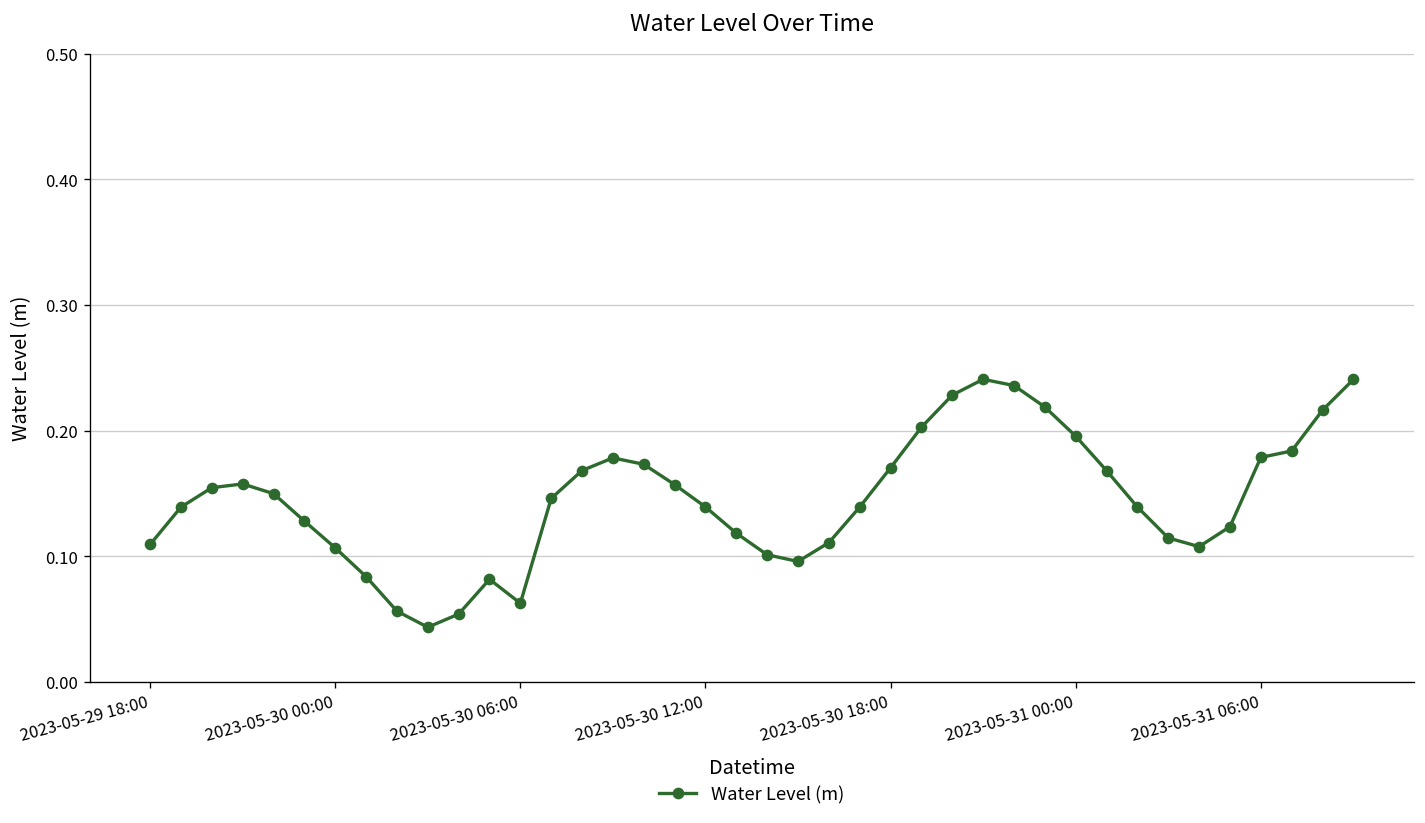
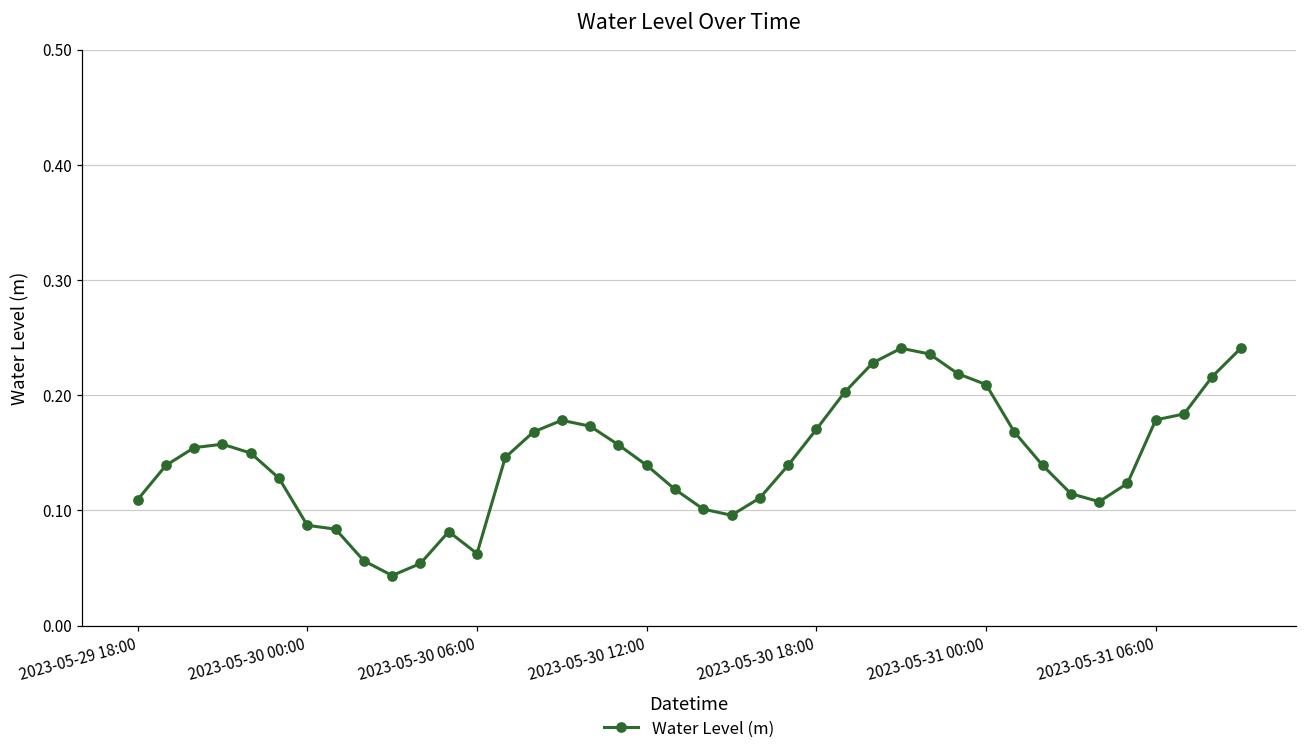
  {
    "2023-05-29 18:00": 0.109,
-   "2023-05-30 00:00": 0.107,
+   "2023-05-30 00:00": 0.087,
    "2023-05-30 06:00": 0.063,
    "2023-05-30 12:00": 0.139,
    "2023-05-30 18:00": 0.170,
-   "2023-05-31 00:00": 0.196,
+   "2023-05-31 00:00": 0.209,
    "2023-05-31 06:00": 0.179
  }
